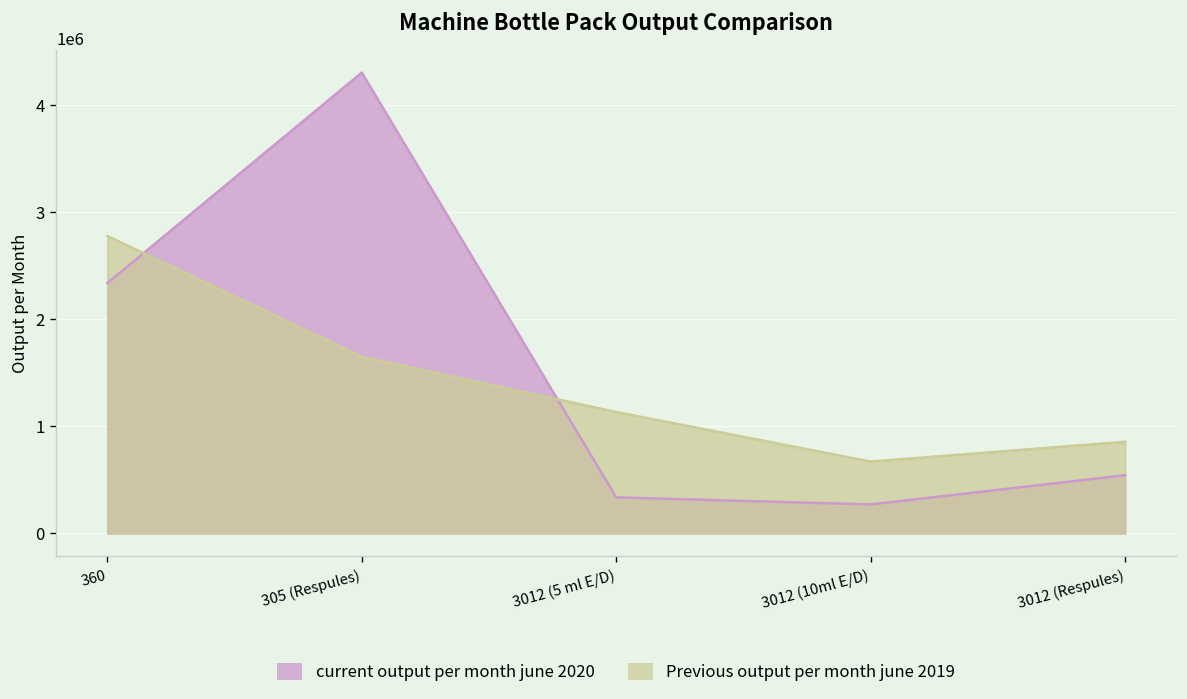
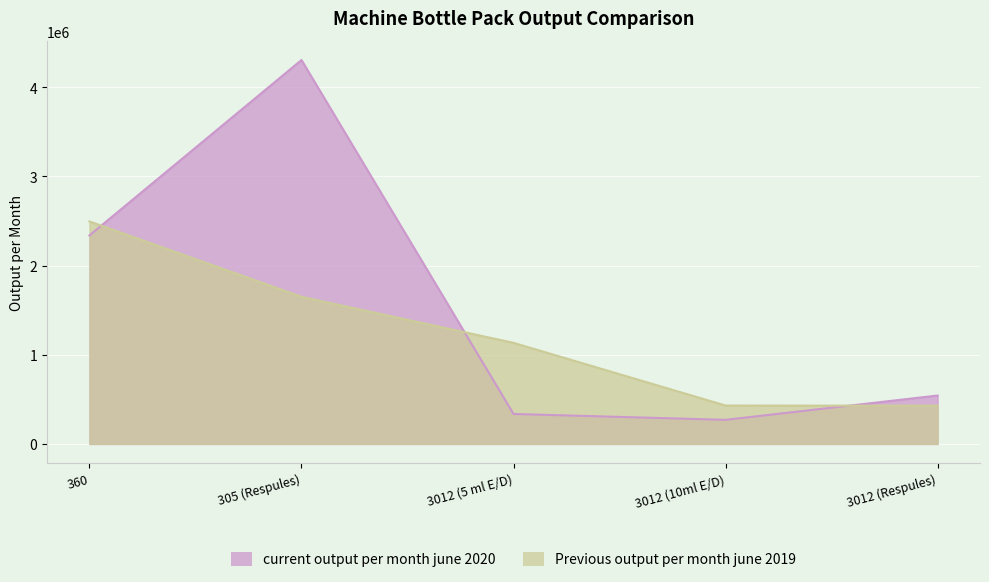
  {
    "current output per month june 2020": {
      "360": 2300000,
      "305 (Respules)": 4300000,
      "3012 (5 ml E/D)": 300000,
      "3012 (10ml E/D)": 300000,
      "3012 (Respules)": 500000
    },
    "Previous output per month june 2019": {
-     "360": 2800000,
+     "360": 2500000,
      "305 (Respules)": 1700000,
      "3012 (5 ml E/D)": 1100000,
-     "3012 (10ml E/D)": 700000,
-     "3012 (Respules)": 900000
+     "3012 (10ml E/D)": 400000,
+     "3012 (Respules)": 400000
    }
  }
